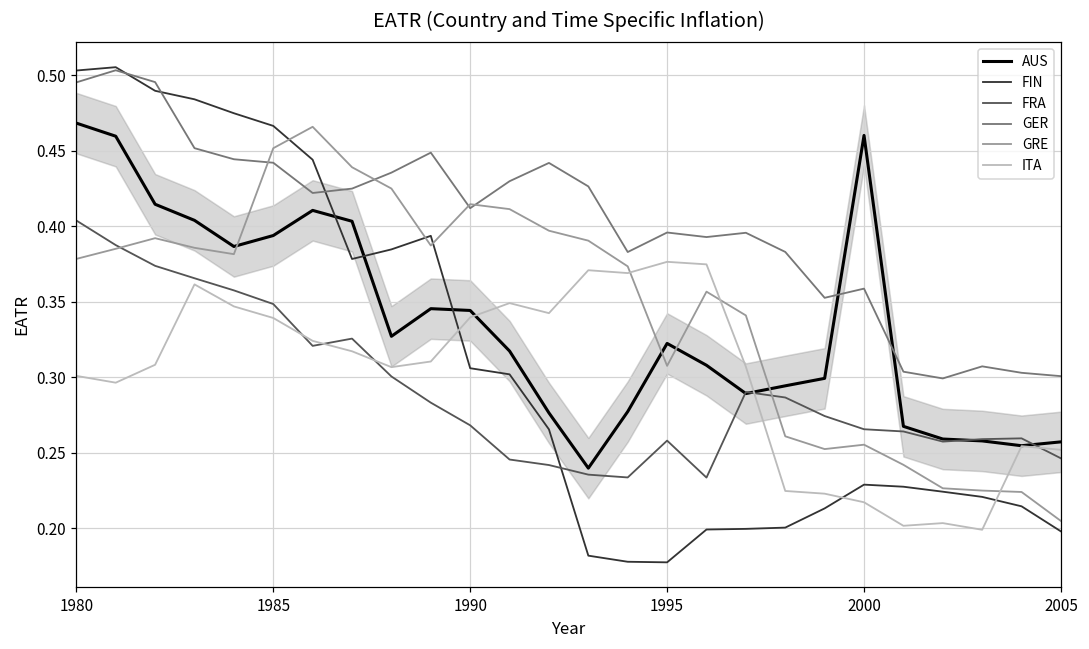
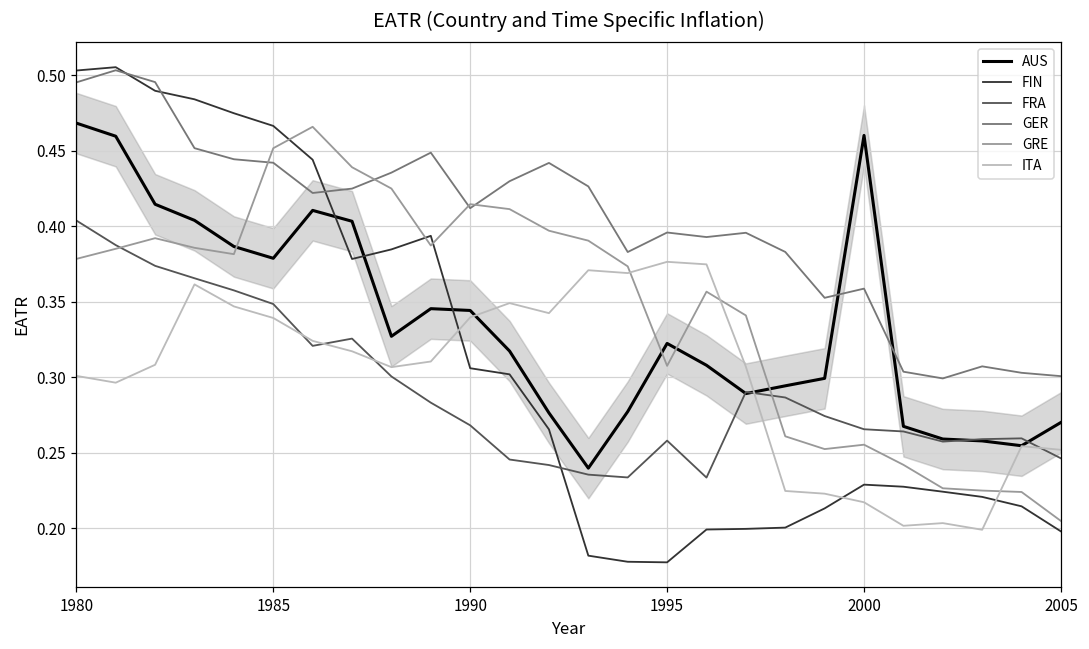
  {
    "AUS": {
      "1980": 0.468,
-     "1985": 0.394,
+     "1985": 0.379,
      "1990": 0.344,
      "1995": 0.323,
      "2000": 0.460,
-     "2005": 0.257
+     "2005": 0.270
    }
  }
